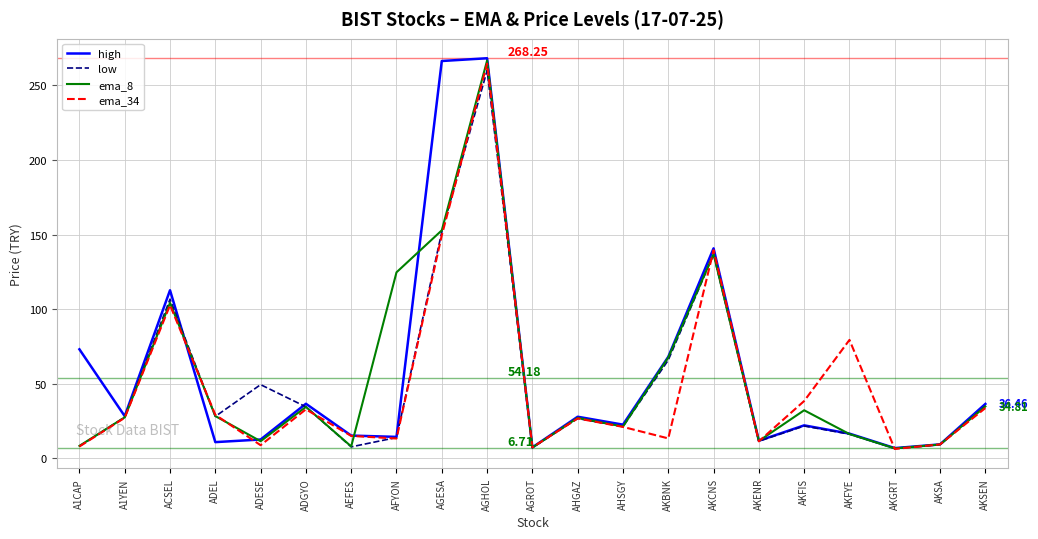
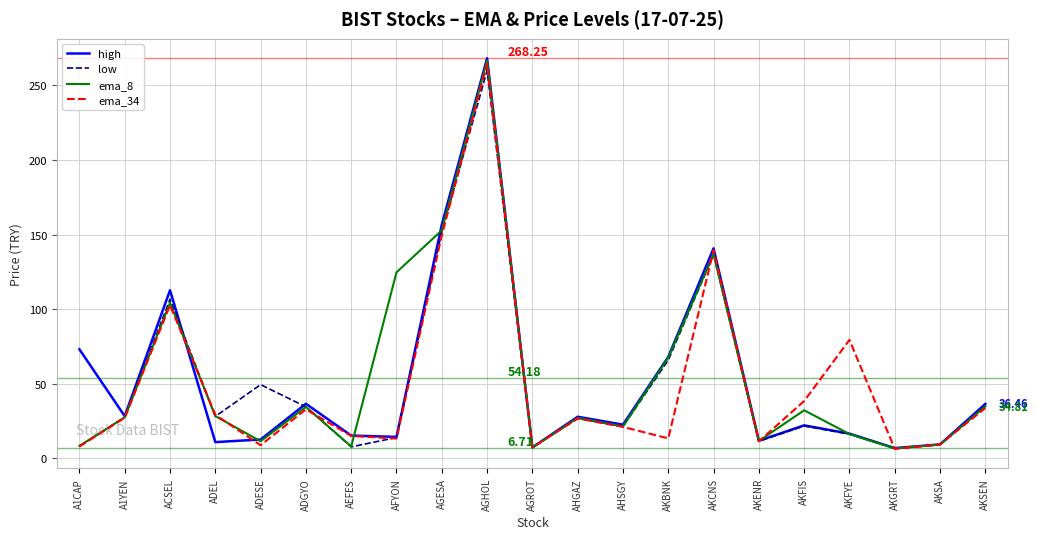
  {
    "high": {
      "A1CAP": 73,
      "ACSEL": 113,
      "ADEL": 11,
      "ADGYO": 37,
-     "AGESA": 266
+     "AGESA": 157
    },
    "low": {
      "ACSEL": 107,
      "ADESE": 49,
      "AGHOL": 260,
      "AKBNK": 66
    },
    "ema_8": {
      "AFYON": 125,
      "AKFIS": 32
    },
    "ema_34": {
      "ADESE": 9,
      "AGESA": 150,
      "AGHOL": 265,
      "AKBNK": 13,
      "AKFIS": 38,
      "AKFYE": 79
    }
  }
